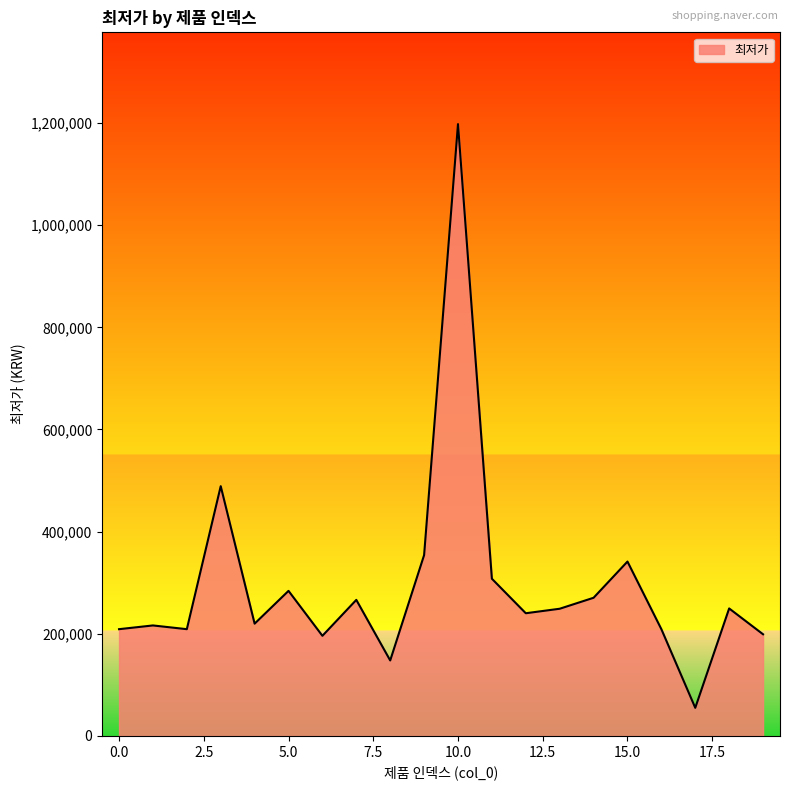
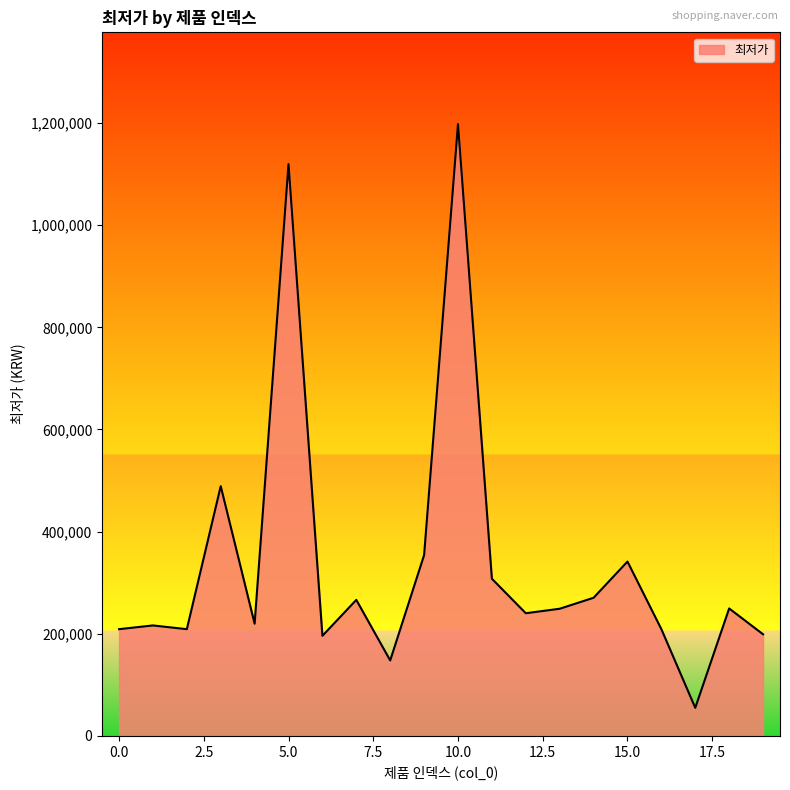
  {
    "0.0": "210,000",
-   "5.0": "280,000",
+   "5.0": "1,120,000",
    "10.0": "1,200,000",
    "15.0": "340,000"
  }
